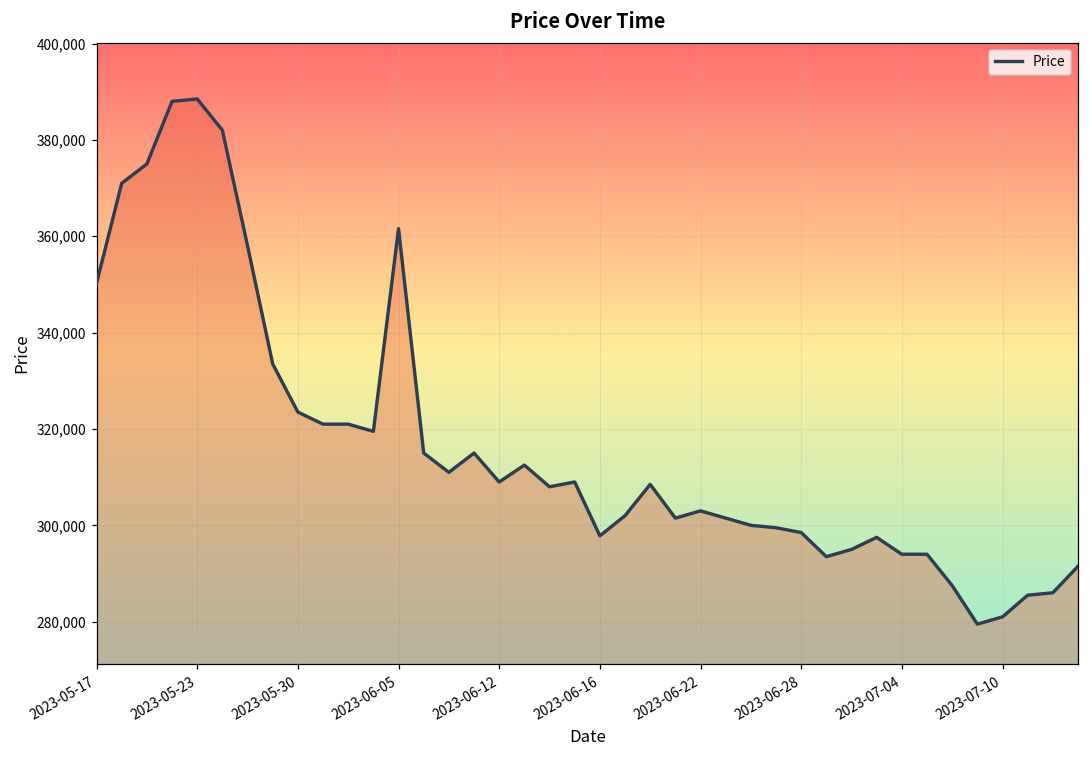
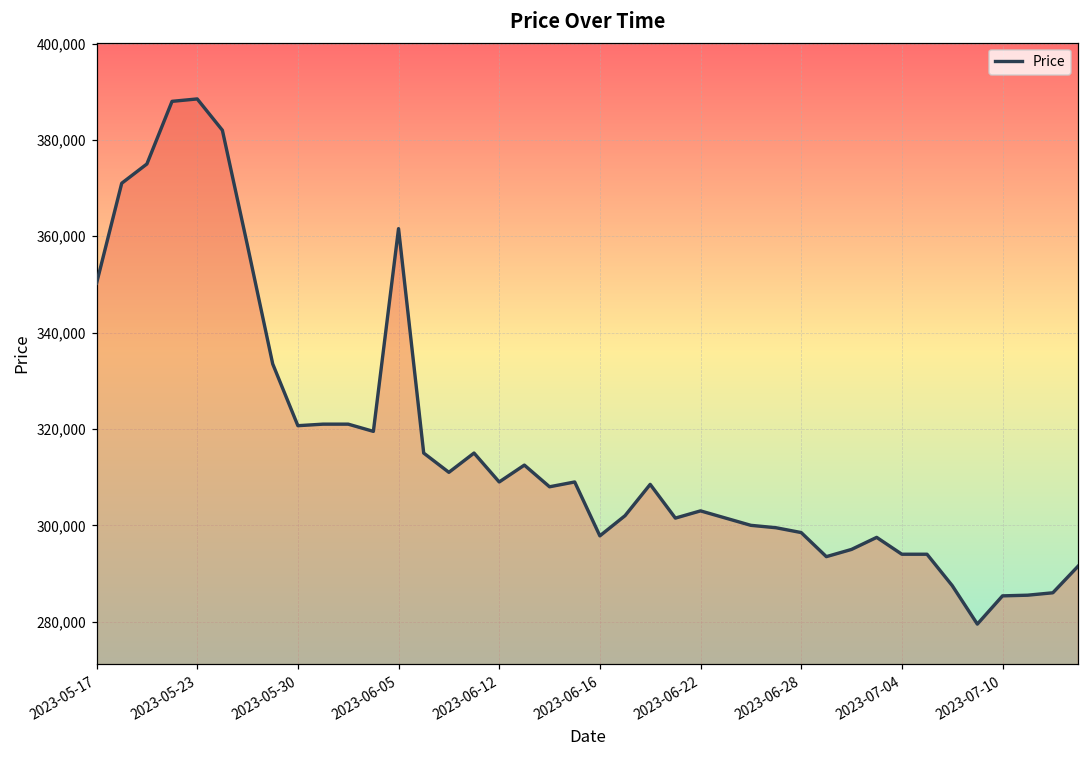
  {
    "2023-05-17": "350,000",
    "2023-05-23": "389,000",
-   "2023-05-30": "324,000",
+   "2023-05-30": "321,000",
    "2023-06-05": "362,000",
    "2023-06-12": "309,000",
    "2023-06-16": "298,000",
    "2023-06-22": "303,000",
    "2023-06-28": "299,000",
    "2023-07-04": "294,000",
-   "2023-07-10": "281,000"
+   "2023-07-10": "285,000"
  }
